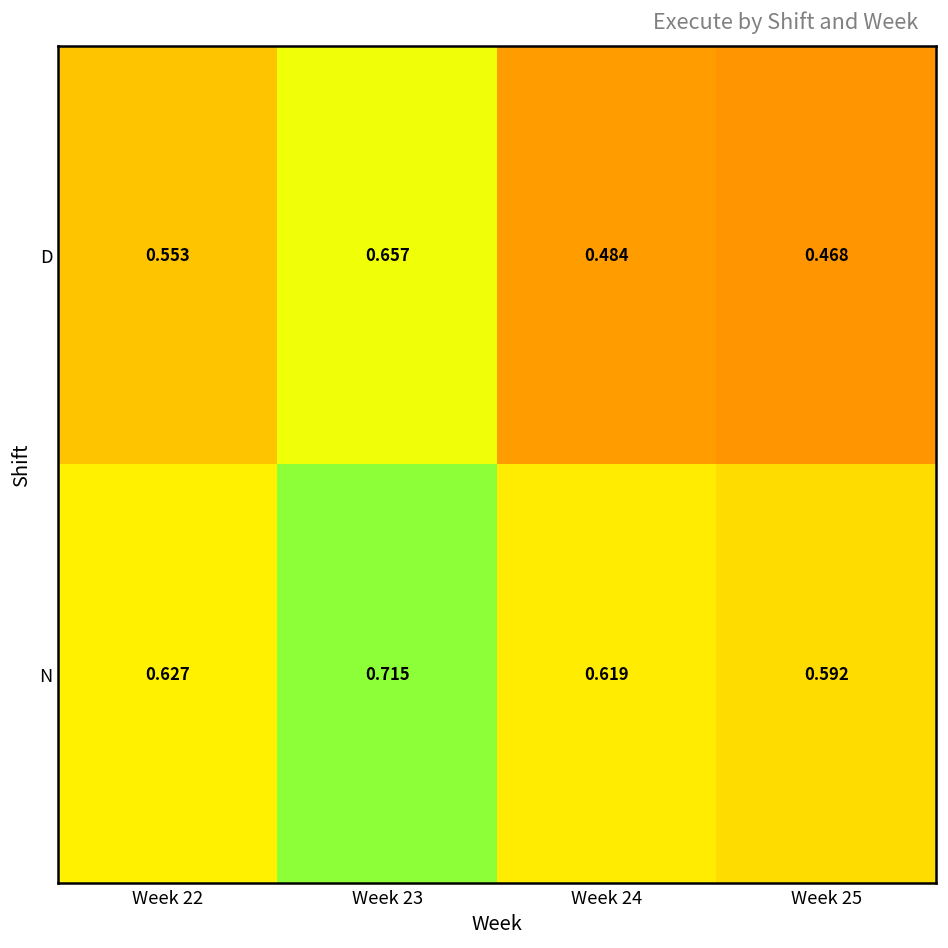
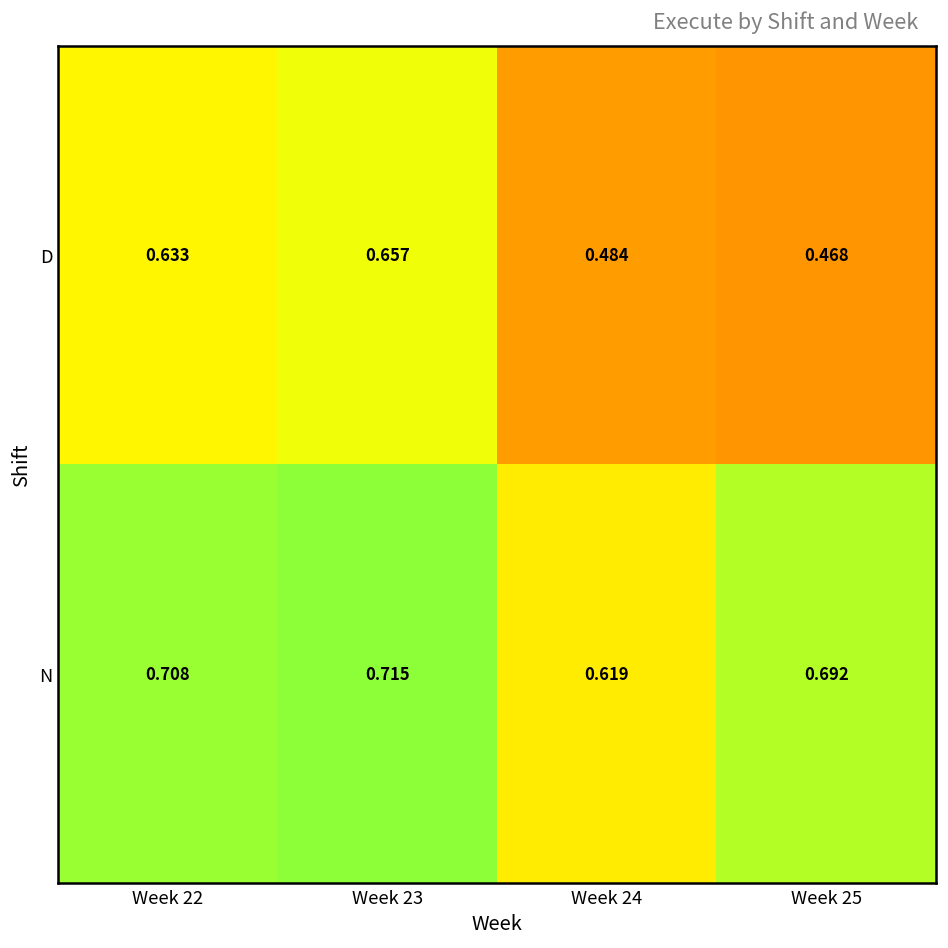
  {
    "D": {
-     "Week 22": 0.553,
+     "Week 22": 0.633,
      "Week 23": 0.657,
      "Week 24": 0.484,
      "Week 25": 0.468
    },
    "N": {
-     "Week 22": 0.627,
+     "Week 22": 0.708,
      "Week 23": 0.715,
      "Week 24": 0.619,
-     "Week 25": 0.592
+     "Week 25": 0.692
    }
  }
